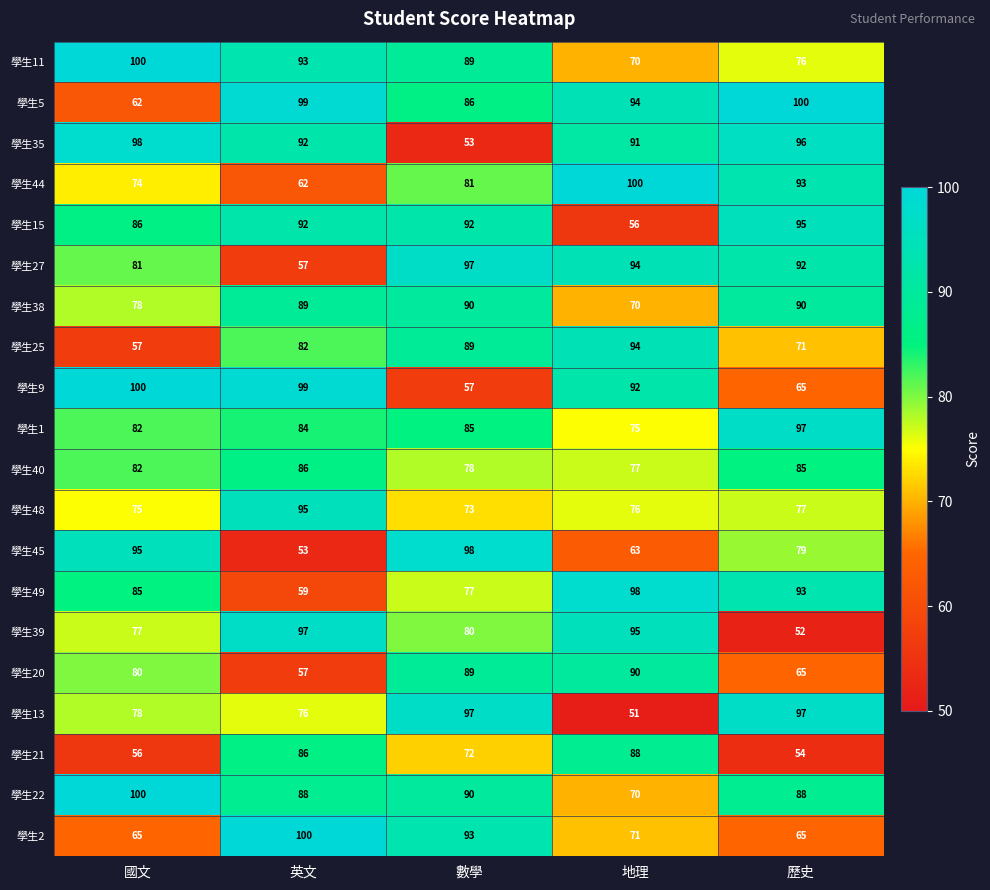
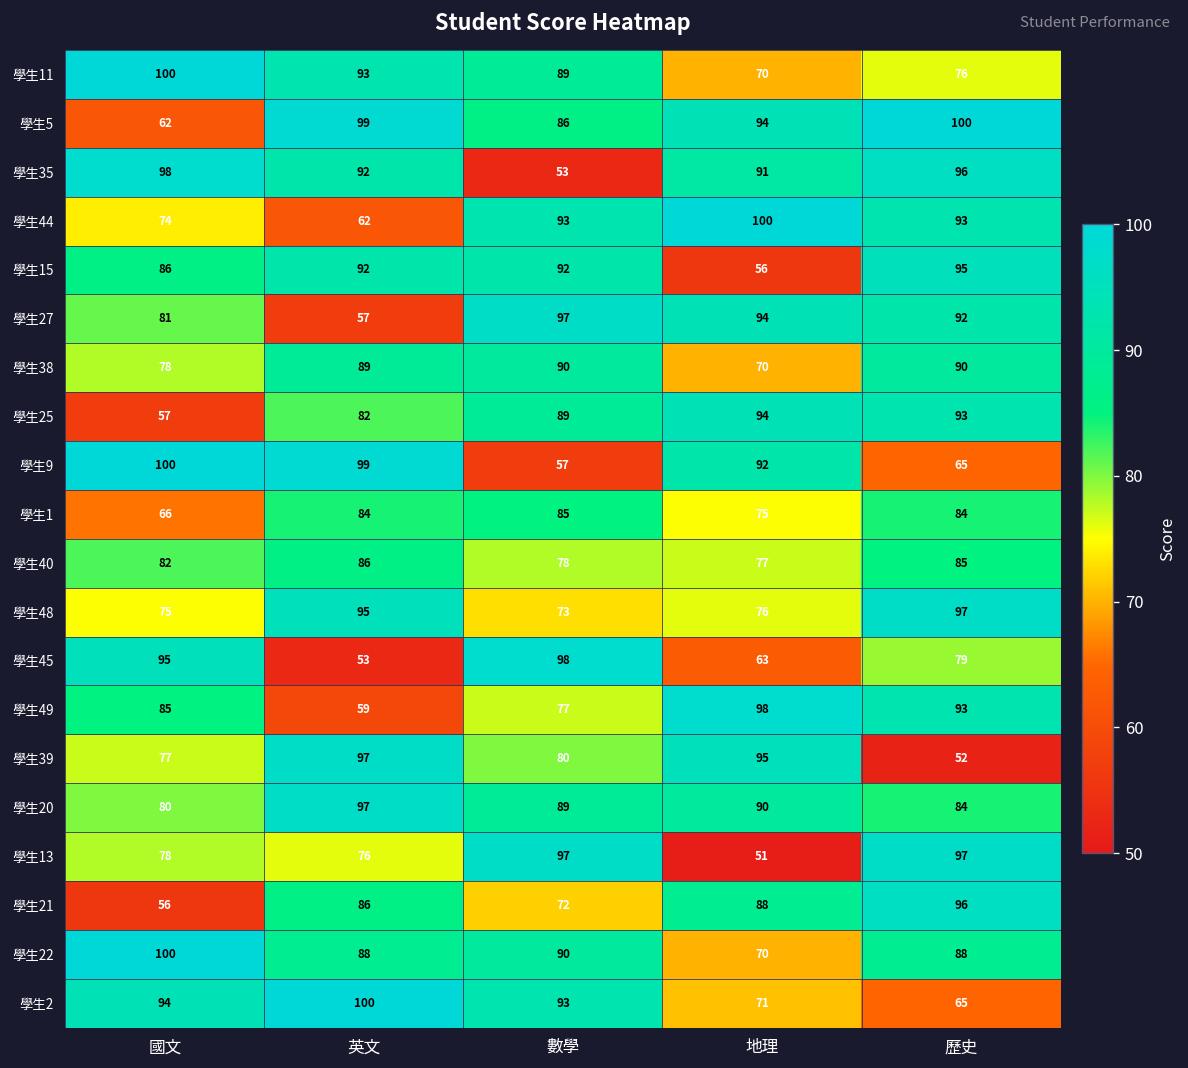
  {
    "學生11": {
      "國文": 100,
      "英文": 93,
      "數學": 89,
      "地理": 70,
      "歷史": 76
    },
    "學生5": {
      "國文": 62,
      "英文": 99,
      "數學": 86,
      "地理": 94,
      "歷史": 100
    },
    "學生35": {
      "國文": 98,
      "英文": 92,
      "數學": 53,
      "地理": 91,
      "歷史": 96
    },
    "學生44": {
      "國文": 74,
      "英文": 62,
-     "數學": 81,
+     "數學": 93,
      "地理": 100,
      "歷史": 93
    },
    "學生15": {
      "國文": 86,
      "英文": 92,
      "數學": 92,
      "地理": 56,
      "歷史": 95
    },
    "學生27": {
      "國文": 81,
      "英文": 57,
      "數學": 97,
      "地理": 94,
      "歷史": 92
    },
    "學生38": {
      "國文": 78,
      "英文": 89,
      "數學": 90,
      "地理": 70,
      "歷史": 90
    },
    "學生25": {
      "國文": 57,
      "英文": 82,
      "數學": 89,
      "地理": 94,
-     "歷史": 71
+     "歷史": 93
    },
    "學生9": {
      "國文": 100,
      "英文": 99,
      "數學": 57,
      "地理": 92,
      "歷史": 65
    },
    "學生1": {
-     "國文": 82,
+     "國文": 66,
      "英文": 84,
      "數學": 85,
      "地理": 75,
-     "歷史": 97
+     "歷史": 84
    },
    "學生40": {
      "國文": 82,
      "英文": 86,
      "數學": 78,
      "地理": 77,
      "歷史": 85
    },
    "學生48": {
      "國文": 75,
      "英文": 95,
      "數學": 73,
      "地理": 76,
-     "歷史": 77
+     "歷史": 97
    },
    "學生45": {
      "國文": 95,
      "英文": 53,
      "數學": 98,
      "地理": 63,
      "歷史": 79
    },
    "學生49": {
      "國文": 85,
      "英文": 59,
      "數學": 77,
      "地理": 98,
      "歷史": 93
    },
    "學生39": {
      "國文": 77,
      "英文": 97,
      "數學": 80,
      "地理": 95,
      "歷史": 52
    },
    "學生20": {
      "國文": 80,
-     "英文": 57,
+     "英文": 97,
      "數學": 89,
      "地理": 90,
-     "歷史": 65
+     "歷史": 84
    },
    "學生13": {
      "國文": 78,
      "英文": 76,
      "數學": 97,
      "地理": 51,
      "歷史": 97
    },
    "學生21": {
      "國文": 56,
      "英文": 86,
      "數學": 72,
      "地理": 88,
-     "歷史": 54
+     "歷史": 96
    },
    "學生22": {
      "國文": 100,
      "英文": 88,
      "數學": 90,
      "地理": 70,
      "歷史": 88
    },
    "學生2": {
-     "國文": 65,
+     "國文": 94,
      "英文": 100,
      "數學": 93,
      "地理": 71,
      "歷史": 65
    }
  }
